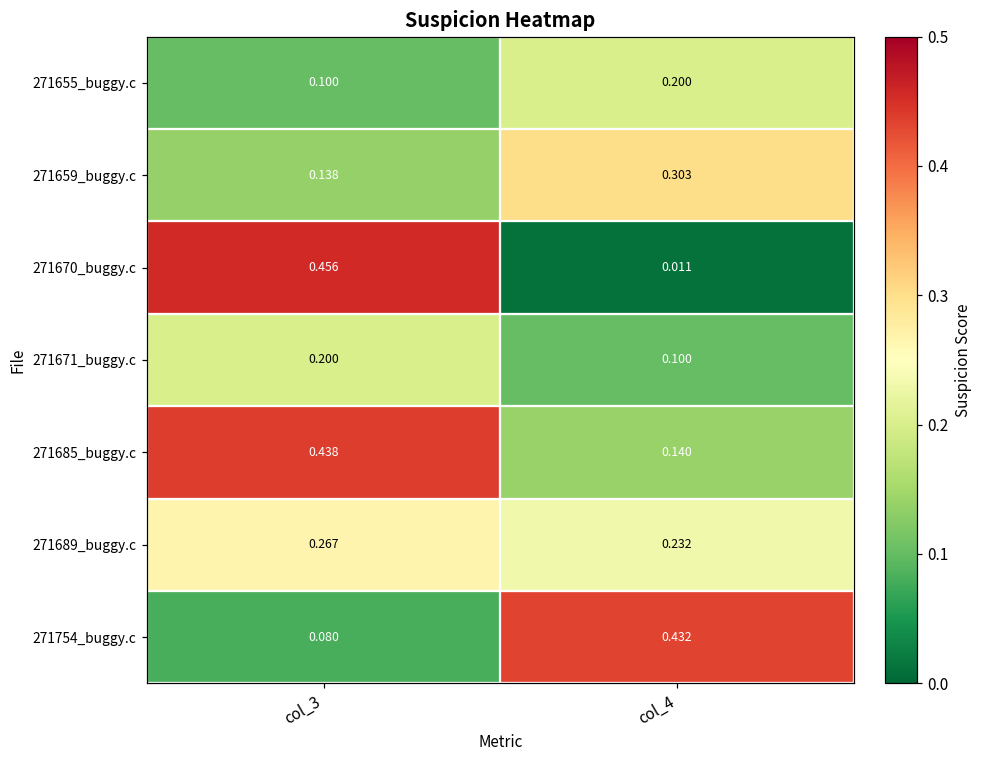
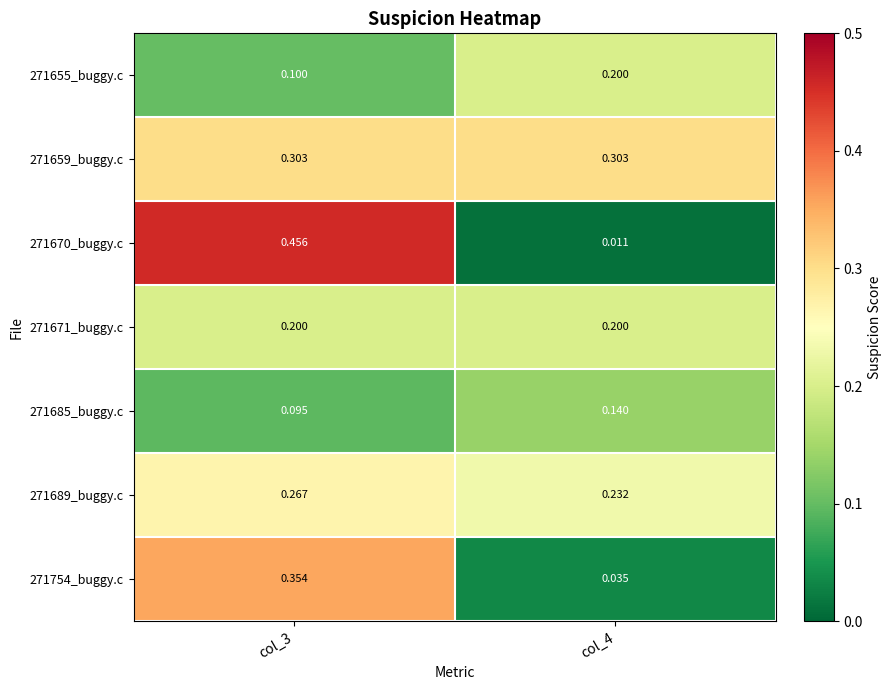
  {
    "271655_buggy.c": {
      "col_3": 0.100,
      "col_4": 0.200
    },
    "271659_buggy.c": {
-     "col_3": 0.138,
+     "col_3": 0.303,
      "col_4": 0.303
    },
    "271670_buggy.c": {
      "col_3": 0.456,
      "col_4": 0.011
    },
    "271671_buggy.c": {
      "col_3": 0.200,
-     "col_4": 0.100
+     "col_4": 0.200
    },
    "271685_buggy.c": {
-     "col_3": 0.438,
+     "col_3": 0.095,
      "col_4": 0.140
    },
    "271689_buggy.c": {
      "col_3": 0.267,
      "col_4": 0.232
    },
    "271754_buggy.c": {
-     "col_3": 0.080,
-     "col_4": 0.432
+     "col_3": 0.354,
+     "col_4": 0.035
    }
  }
